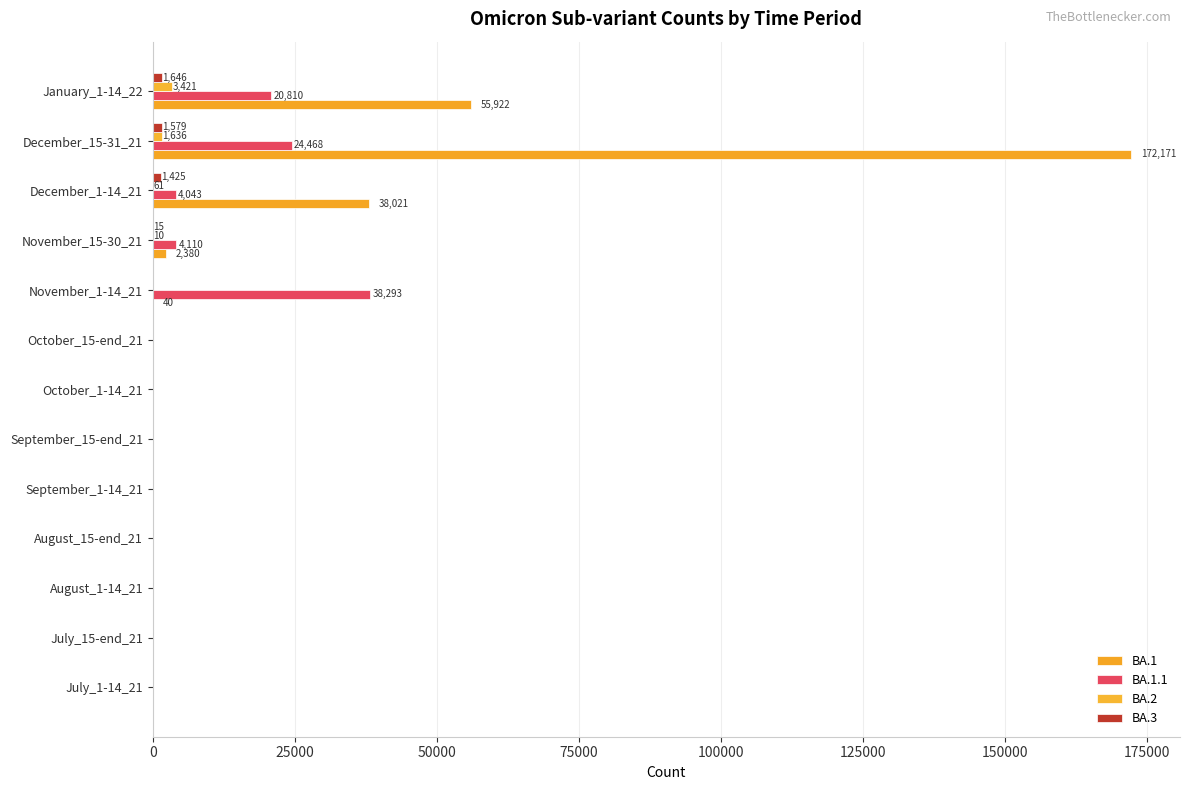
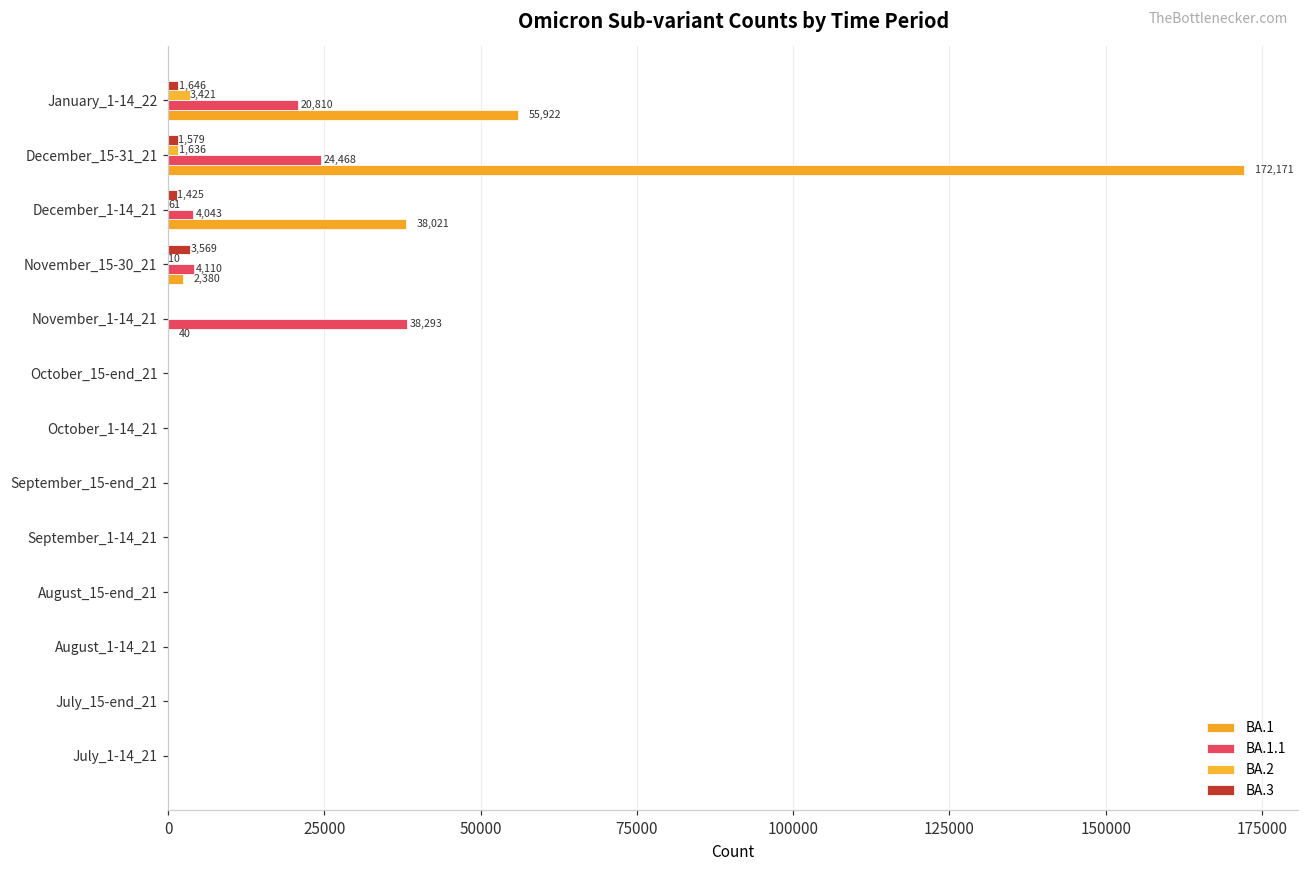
  {
    "BA.1.1": {
      "January_1-14_22": "20,810",
      "December_15-31_21": "24,468",
      "December_1-14_21": "4,043"
    },
    "BA.3": {
      "January_1-14_22": "1,646",
      "December_15-31_21": "1,579",
-     "November_15-30_21": "15"
+     "November_15-30_21": "3,569"
    }
  }
